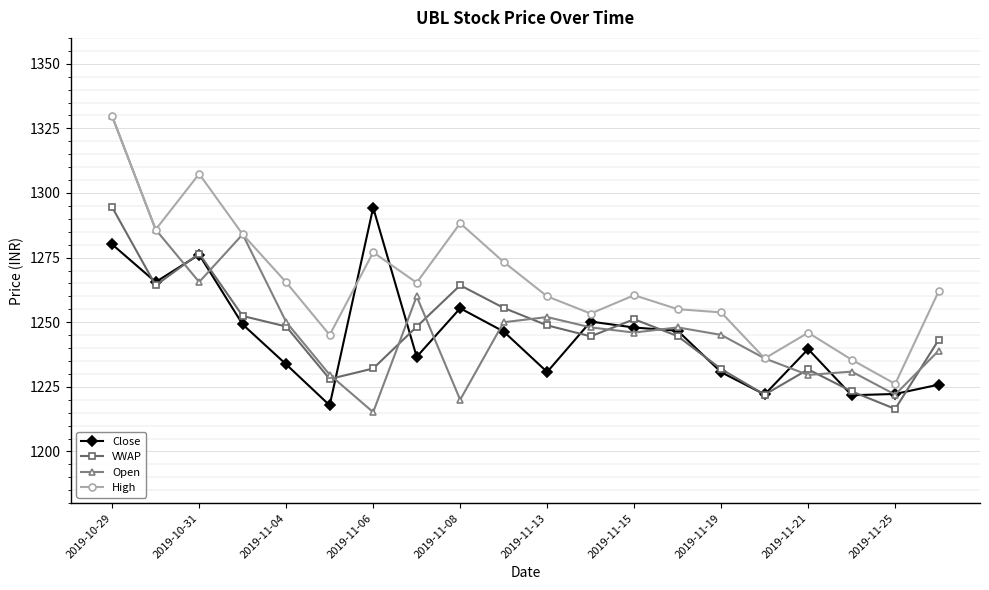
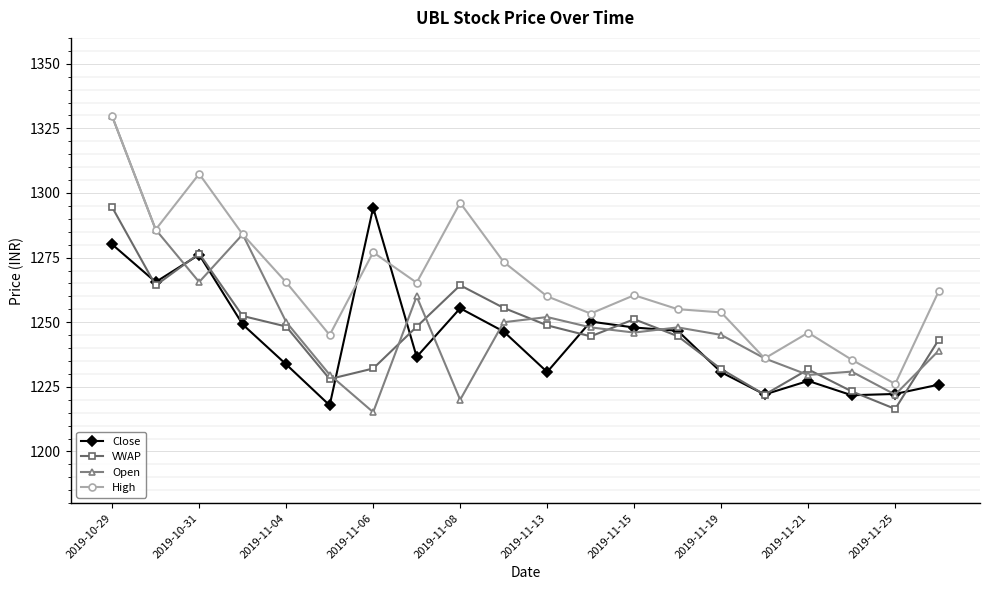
  {
    "Close": {
      "2019-10-29": 1280,
      "2019-11-04": 1234,
      "2019-11-06": 1294,
      "2019-11-08": 1255,
      "2019-11-13": 1231,
      "2019-11-15": 1248,
      "2019-11-19": 1231,
-     "2019-11-21": 1240
+     "2019-11-21": 1227
    },
    "High": {
      "2019-10-31": 1307,
      "2019-11-04": 1265,
      "2019-11-06": 1277,
-     "2019-11-08": 1288,
+     "2019-11-08": 1296,
      "2019-11-13": 1260,
      "2019-11-15": 1260,
      "2019-11-19": 1254,
      "2019-11-21": 1246,
      "2019-11-25": 1226
    }
  }
